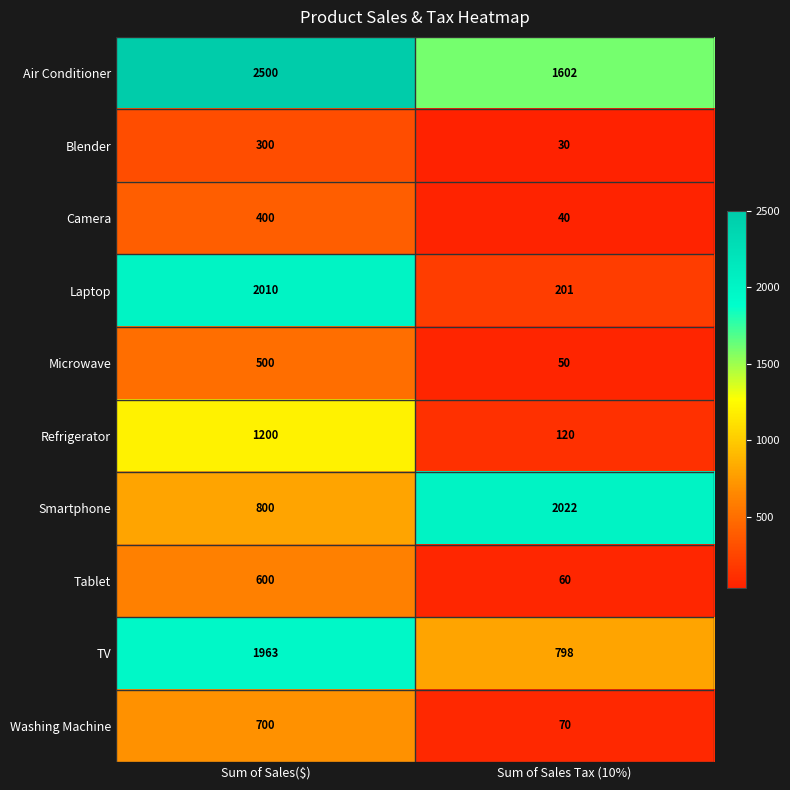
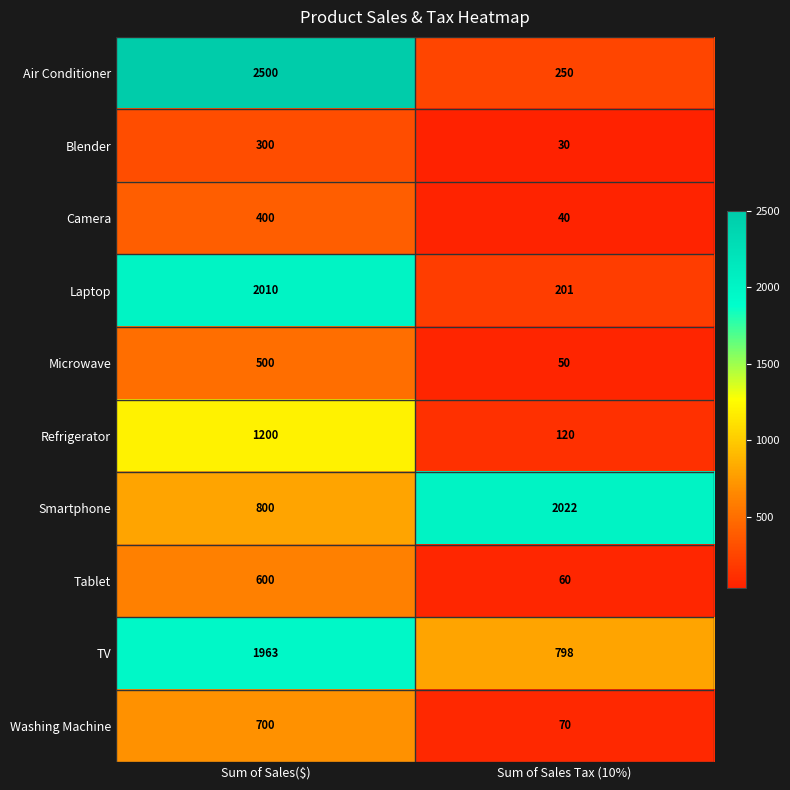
  {
    "Air Conditioner": {
      "Sum of Sales($)": 2500,
-     "Sum of Sales Tax (10%)": 1602
+     "Sum of Sales Tax (10%)": 250
    },
    "Blender": {
      "Sum of Sales($)": 300,
      "Sum of Sales Tax (10%)": 30
    },
    "Camera": {
      "Sum of Sales($)": 400,
      "Sum of Sales Tax (10%)": 40
    },
    "Laptop": {
      "Sum of Sales($)": 2010,
      "Sum of Sales Tax (10%)": 201
    },
    "Microwave": {
      "Sum of Sales($)": 500,
      "Sum of Sales Tax (10%)": 50
    },
    "Refrigerator": {
      "Sum of Sales($)": 1200,
      "Sum of Sales Tax (10%)": 120
    },
    "Smartphone": {
      "Sum of Sales($)": 800,
      "Sum of Sales Tax (10%)": 2022
    },
    "Tablet": {
      "Sum of Sales($)": 600,
      "Sum of Sales Tax (10%)": 60
    },
    "TV": {
      "Sum of Sales($)": 1963,
      "Sum of Sales Tax (10%)": 798
    },
    "Washing Machine": {
      "Sum of Sales($)": 700,
      "Sum of Sales Tax (10%)": 70
    }
  }
